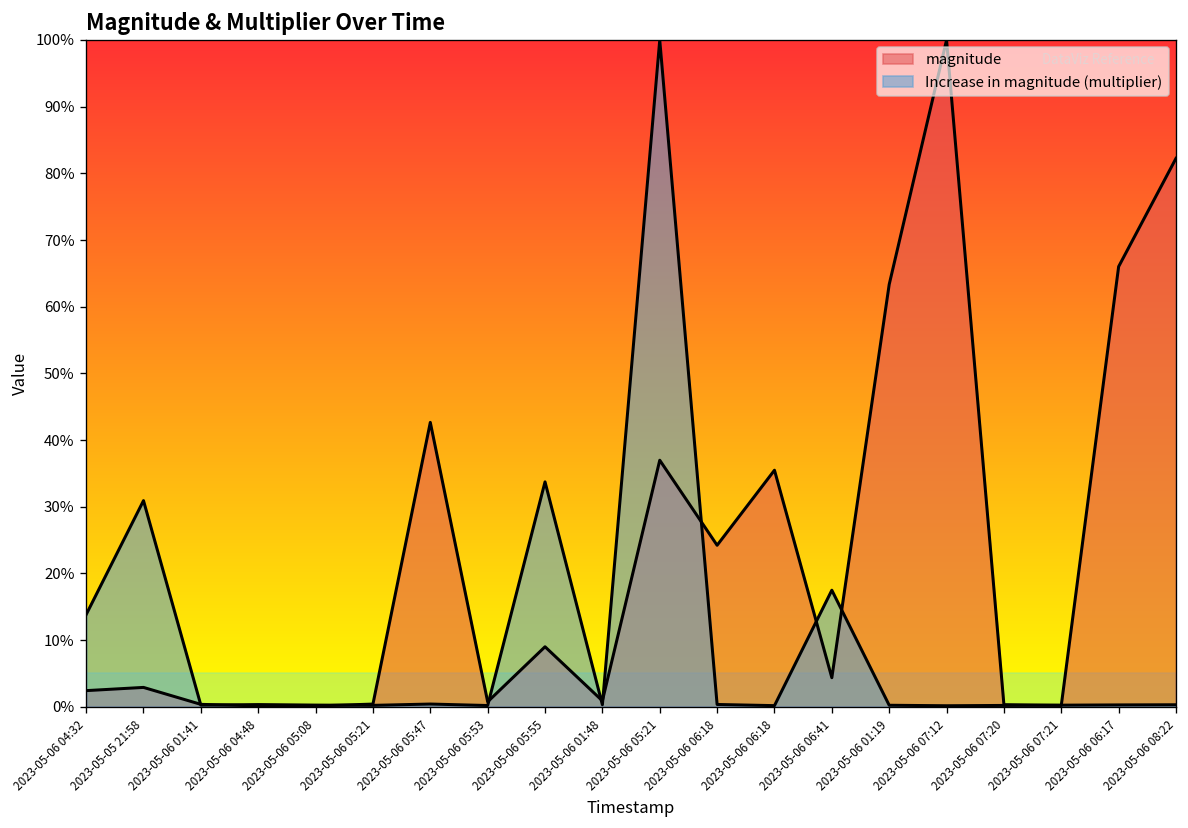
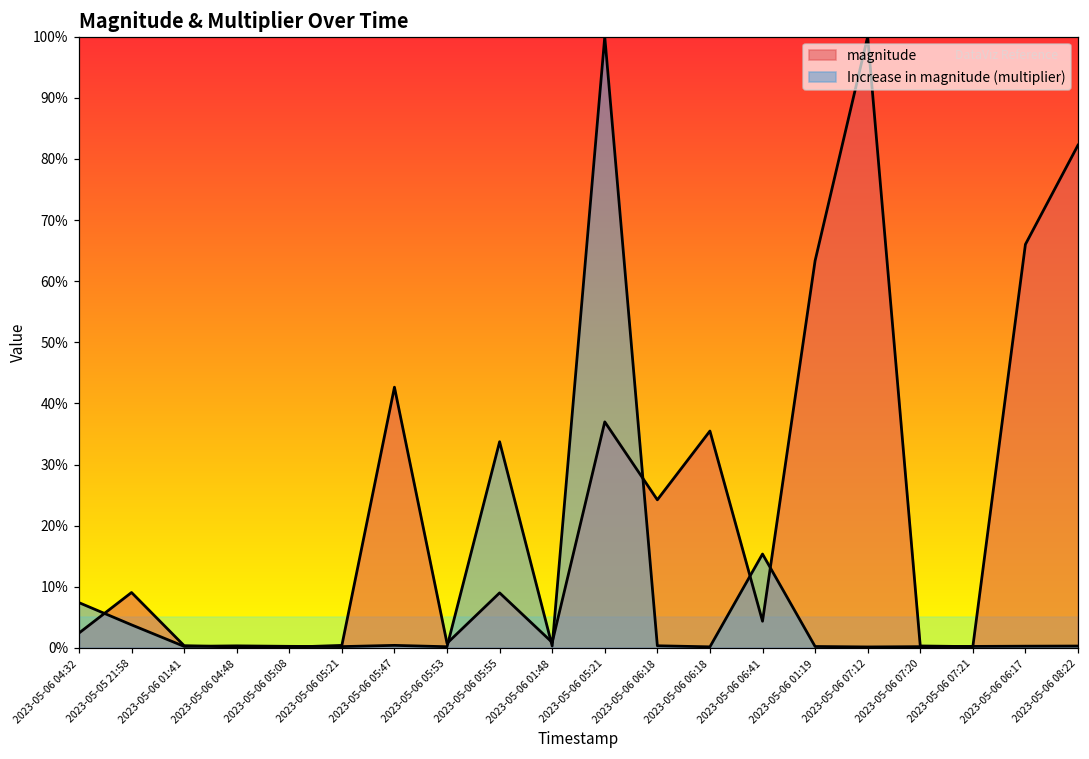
  {
    "magnitude": {
      "2023-05-06 04:32": "2%",
-     "2023-05-05 21:58": "3%",
+     "2023-05-05 21:58": "9%",
      "2023-05-06 05:47": "43%",
      "2023-05-06 05:53": "1%",
      "2023-05-06 05:55": "9%",
      "2023-05-06 01:48": "1%",
      "2023-05-06 06:41": "4%",
      "2023-05-06 01:19": "63%",
      "2023-05-06 07:12": "100%",
      "2023-05-06 06:17": "66%",
      "2023-05-06 08:22": "82%"
    },
    "Increase in magnitude (multiplier)": {
-     "2023-05-06 04:32": "14%",
-     "2023-05-05 21:58": "31%",
+     "2023-05-06 04:32": "7%",
+     "2023-05-05 21:58": "4%",
      "2023-05-06 05:47": "0%",
      "2023-05-06 05:53": "0%",
      "2023-05-06 05:55": "34%",
      "2023-05-06 01:48": "0%",
-     "2023-05-06 06:41": "17%",
+     "2023-05-06 06:41": "15%",
      "2023-05-06 01:19": "0%",
      "2023-05-06 07:12": "0%",
      "2023-05-06 06:17": "0%",
      "2023-05-06 08:22": "0%"
    }
  }
